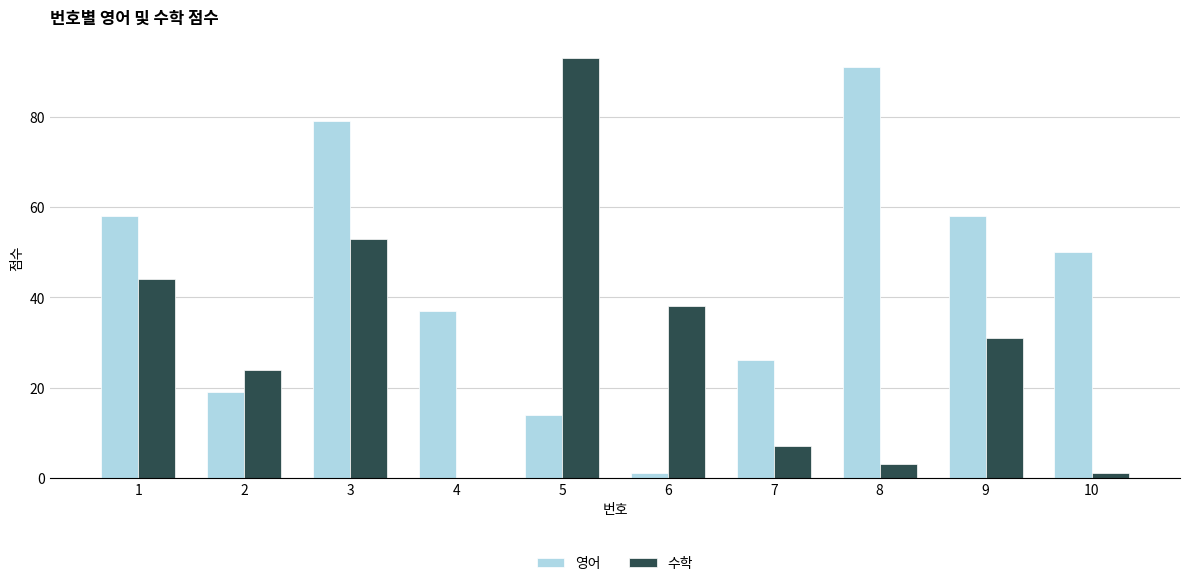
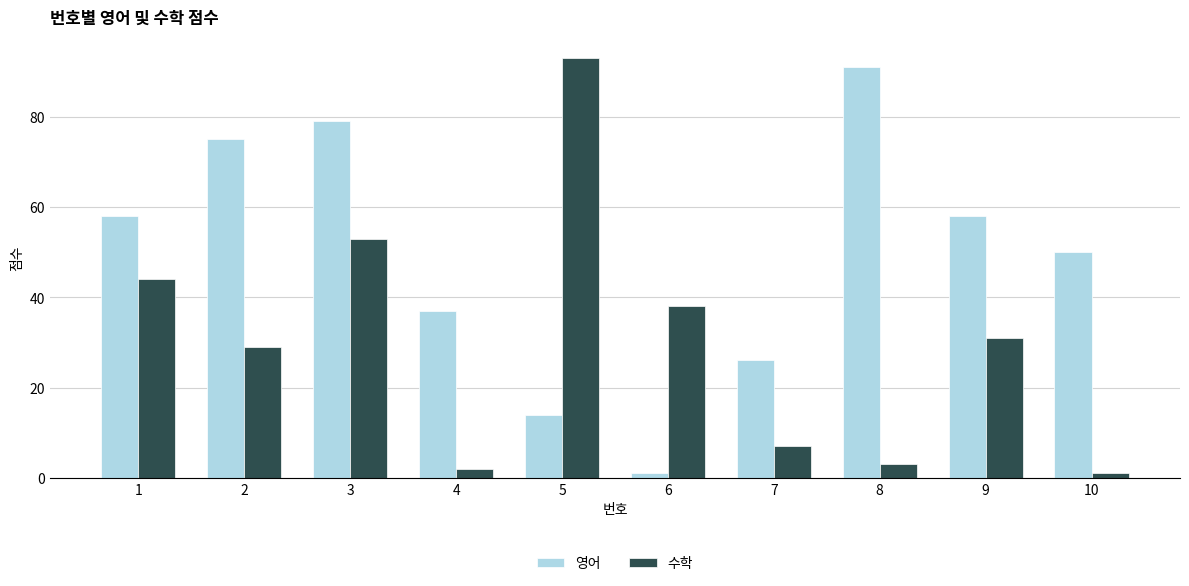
  {
    "영어": {
      "1": 58,
-     "2": 19,
+     "2": 75,
      "3": 79,
      "4": 37,
      "5": 14,
      "6": 1,
      "7": 26,
      "8": 91,
      "9": 58,
      "10": 50
    },
    "수학": {
      "1": 44,
-     "2": 24,
+     "2": 29,
      "3": 53,
-     "4": 0,
+     "4": 2,
      "5": 93,
      "6": 38,
      "7": 7,
      "8": 3,
      "9": 31,
      "10": 1
    }
  }
